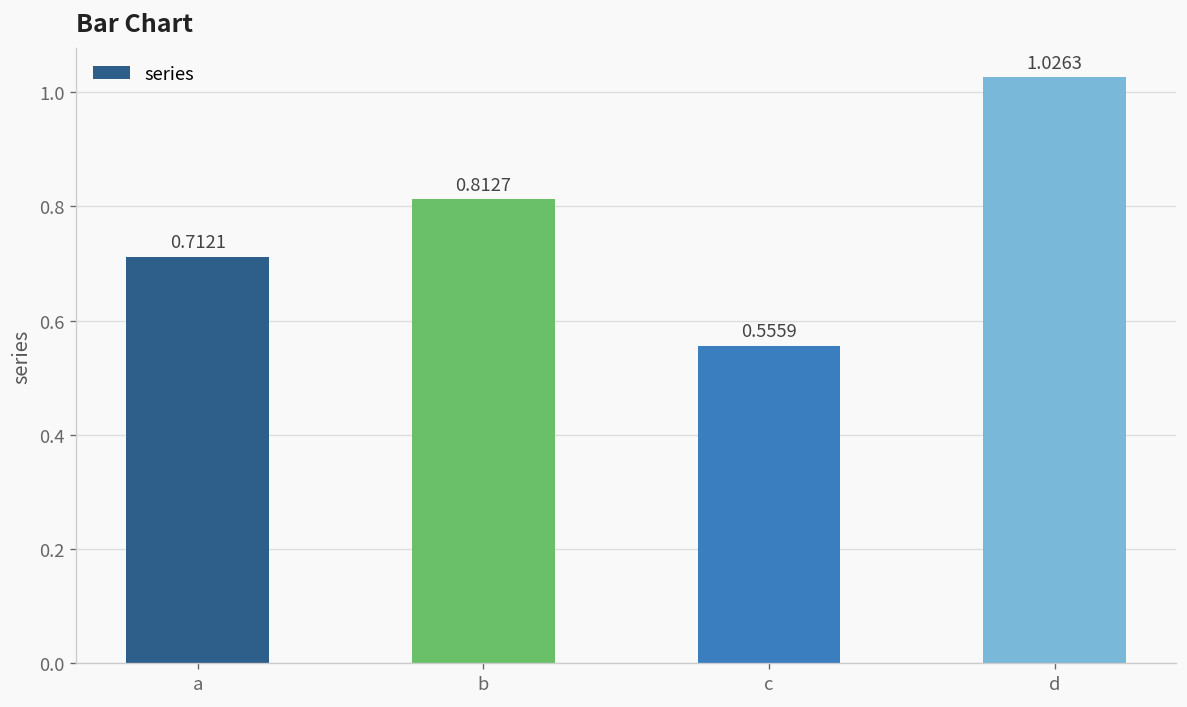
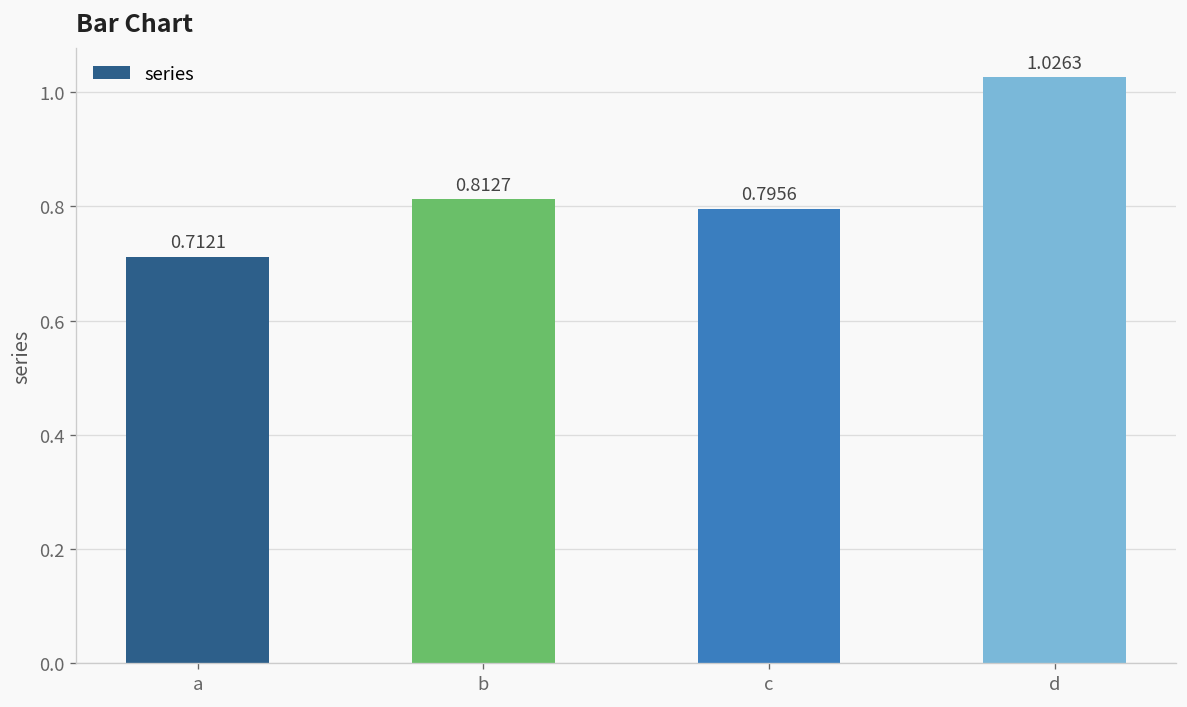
  {
    "a": 0.7121,
    "b": 0.8127,
-   "c": 0.5559,
+   "c": 0.7956,
    "d": 1.0263
  }
